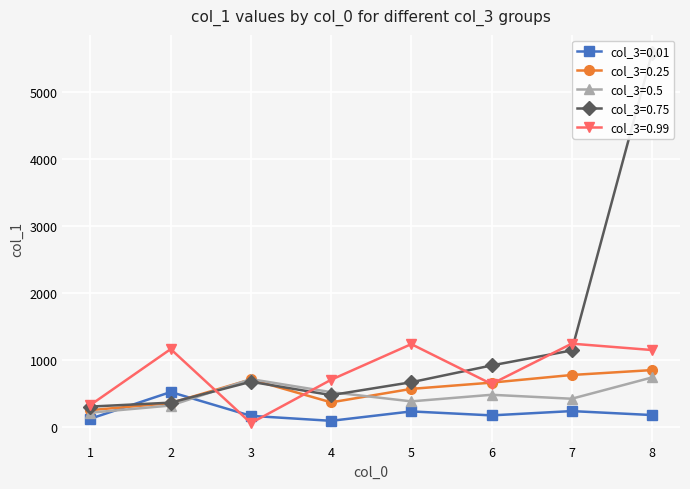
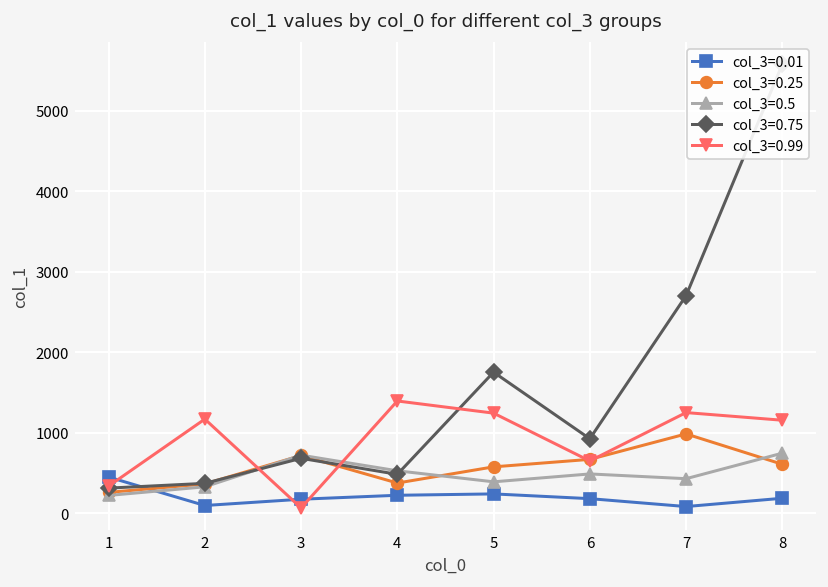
  {
    "col_3=0.01": {
-     "1": 100,
-     "2": 500,
+     "1": 400,
+     "2": 100,
      "3": 200,
-     "4": 100,
+     "4": 200,
      "5": 200,
      "6": 200,
-     "7": 200,
+     "7": 100,
      "8": 200
    },
    "col_3=0.25": {
      "1": 300,
      "4": 400,
      "5": 600,
-     "7": 800,
-     "8": 900
+     "7": 1000,
+     "8": 600
    },
    "col_3=0.5": {
      "1": 200,
      "4": 500,
      "5": 400,
      "6": 500,
      "7": 400,
      "8": 700
    },
    "col_3=0.75": {
      "4": 500,
-     "5": 700,
+     "5": 1800,
      "6": 900,
-     "7": 1100
+     "7": 2700
    },
    "col_3=0.99": {
      "2": 1200,
      "3": 100,
-     "4": 700,
+     "4": 1400,
      "5": 1200,
      "7": 1200,
      "8": 1200
    }
  }
